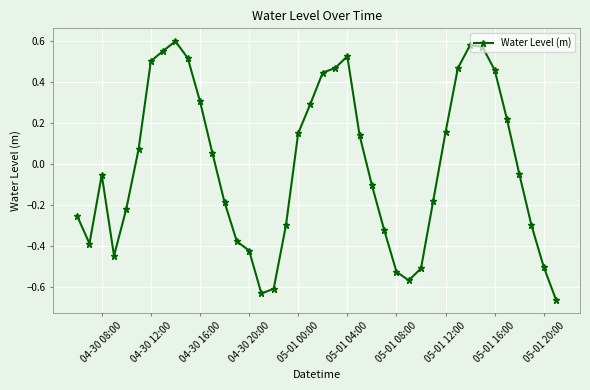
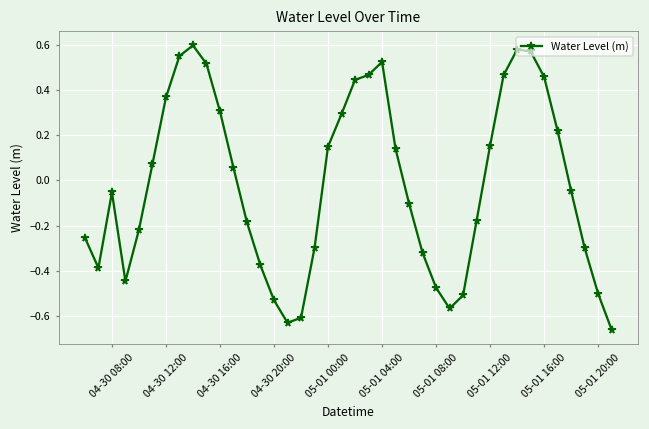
  {
    "04-30 08:00": -0.05,
-   "04-30 12:00": 0.50,
+   "04-30 12:00": 0.37,
    "04-30 16:00": 0.31,
-   "04-30 20:00": -0.42,
+   "04-30 20:00": -0.53,
    "05-01 00:00": 0.15,
    "05-01 04:00": 0.52,
-   "05-01 08:00": -0.52,
+   "05-01 08:00": -0.47,
    "05-01 12:00": 0.15,
    "05-01 16:00": 0.46,
    "05-01 20:00": -0.50
  }
